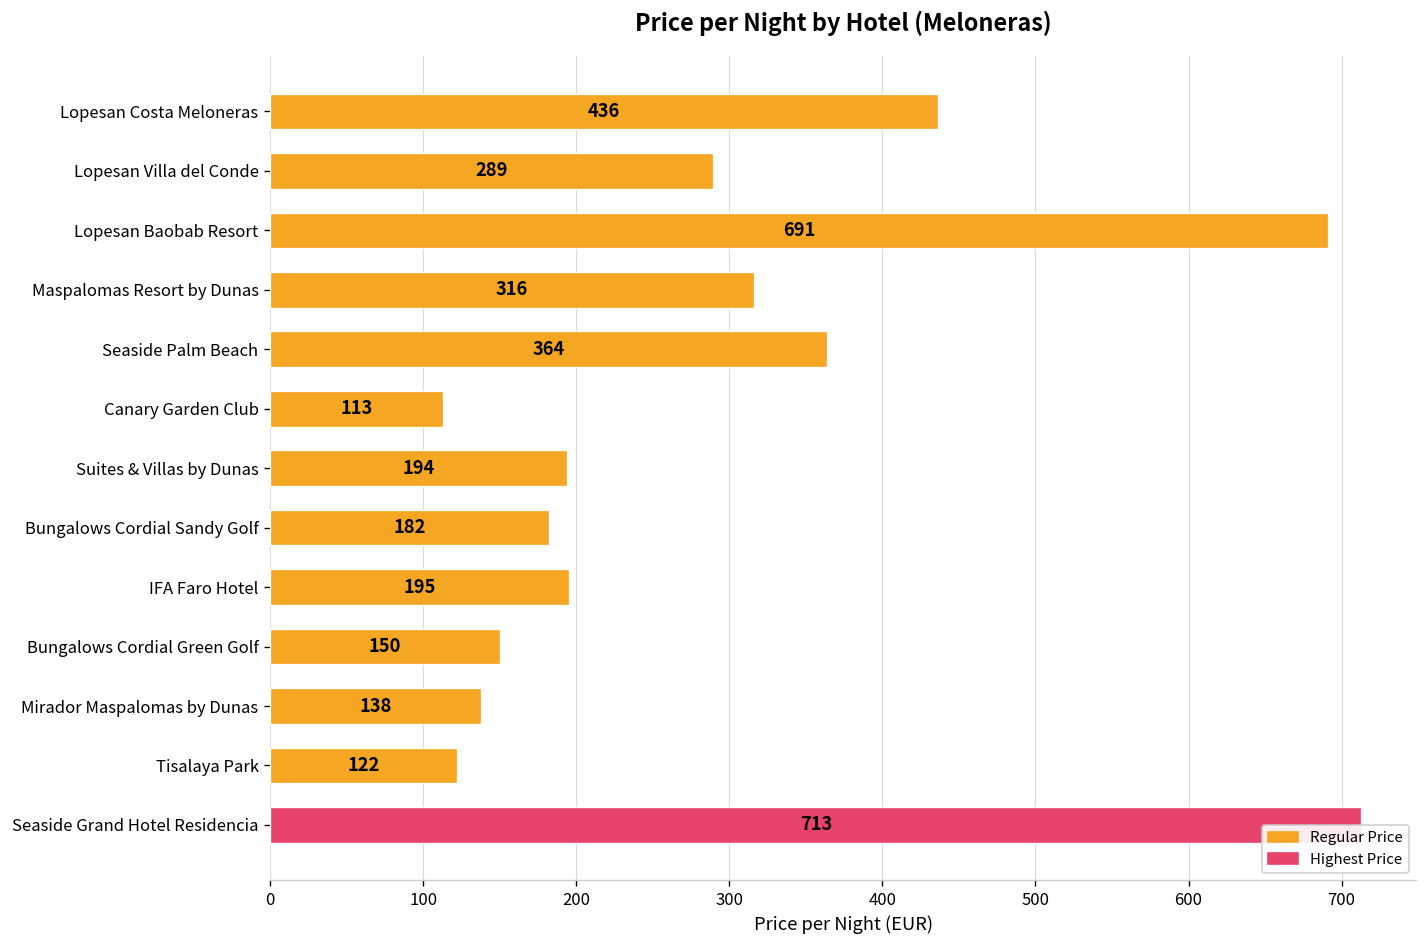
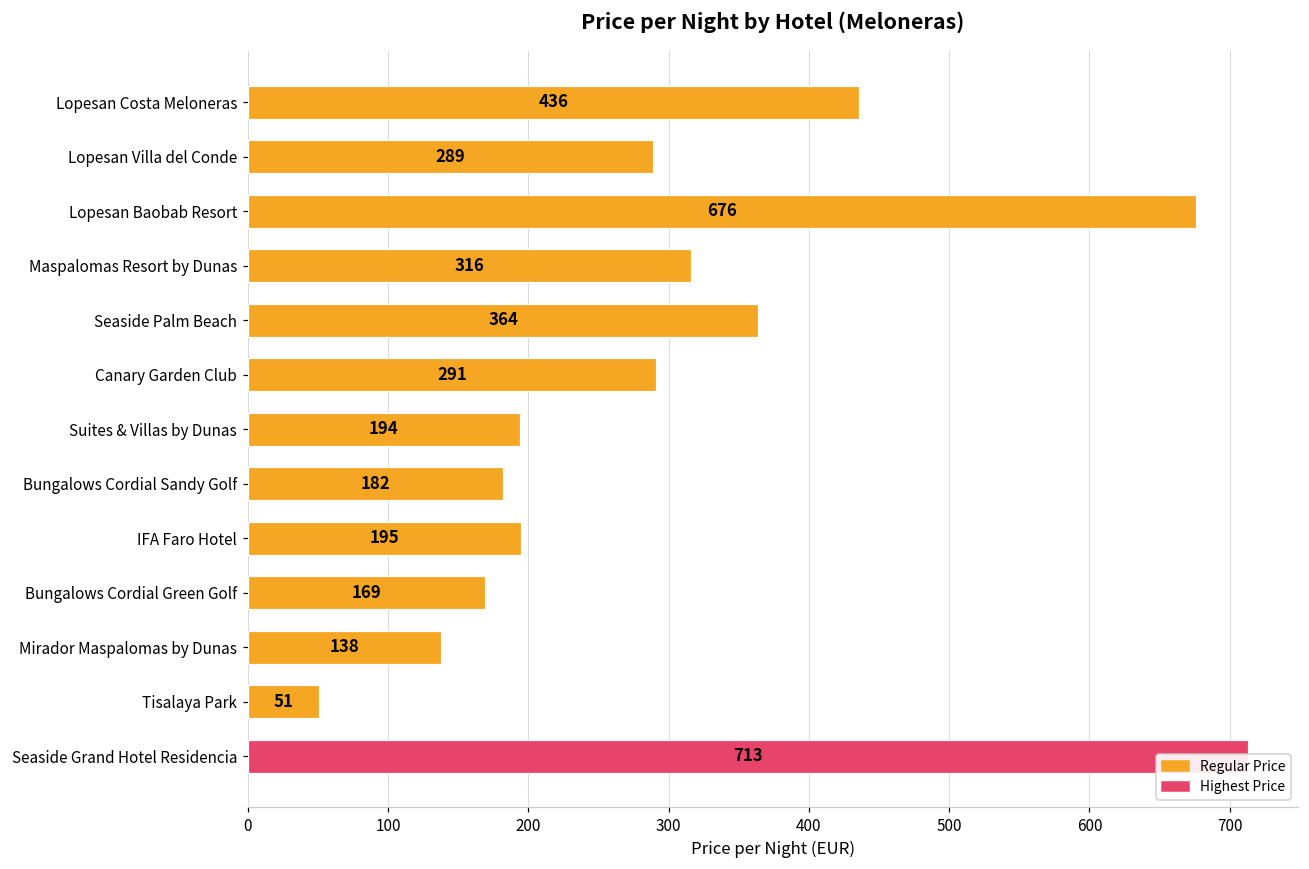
  {
    "Lopesan Costa Meloneras": 436,
    "Lopesan Villa del Conde": 289,
-   "Lopesan Baobab Resort": 691,
+   "Lopesan Baobab Resort": 676,
    "Maspalomas Resort by Dunas": 316,
    "Seaside Palm Beach": 364,
-   "Canary Garden Club": 113,
+   "Canary Garden Club": 291,
    "Suites & Villas by Dunas": 194,
    "Bungalows Cordial Sandy Golf": 182,
    "IFA Faro Hotel": 195,
-   "Bungalows Cordial Green Golf": 150,
+   "Bungalows Cordial Green Golf": 169,
    "Mirador Maspalomas by Dunas": 138,
-   "Tisalaya Park": 122
+   "Tisalaya Park": 51
  }
